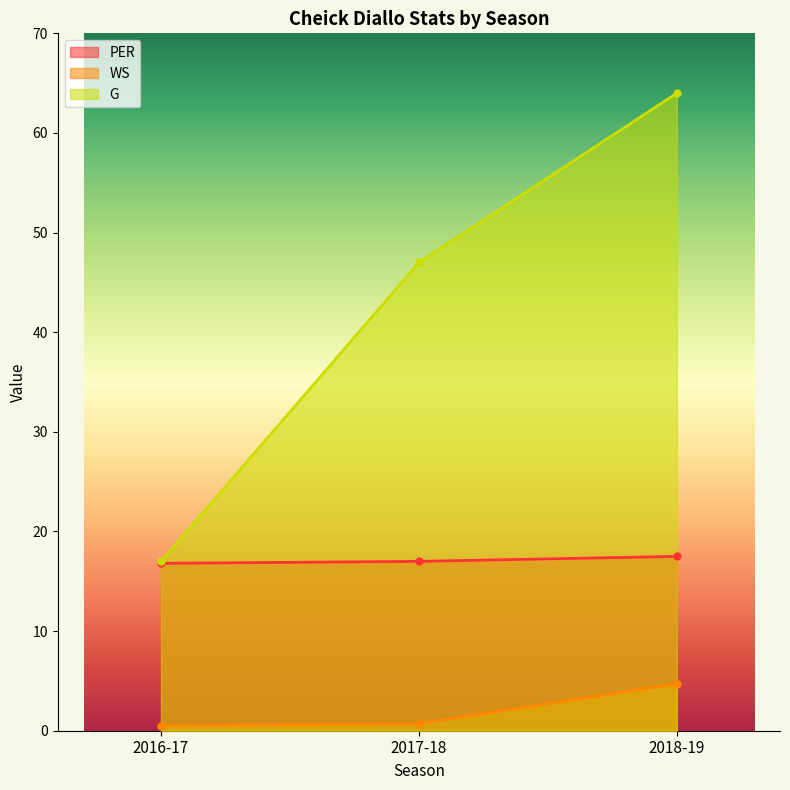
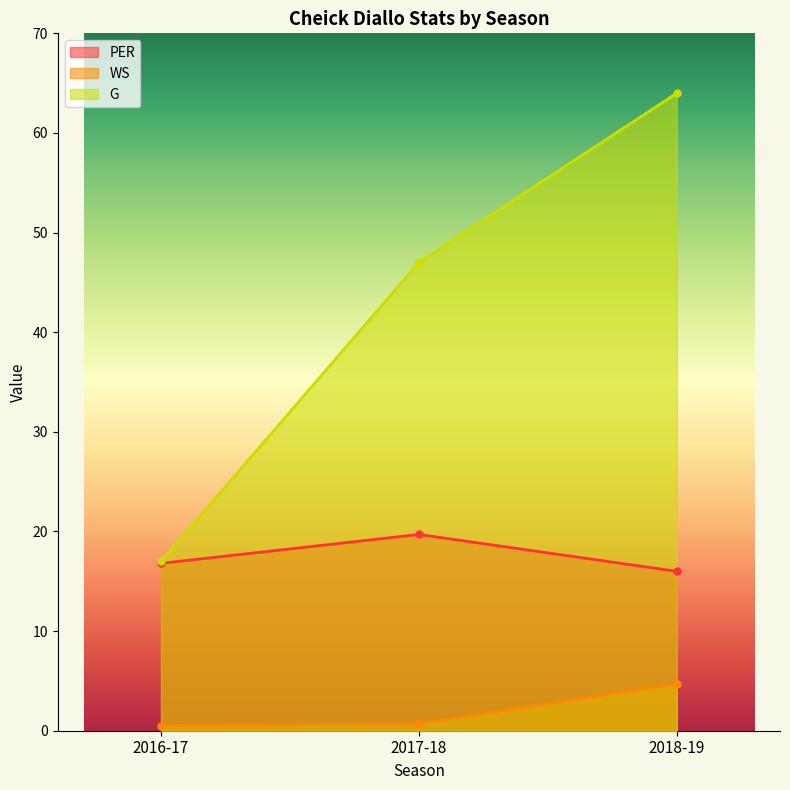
  {
    "PER": {
-     "2017-18": 17,
-     "2018-19": 18
+     "2017-18": 20,
+     "2018-19": 16
    },
    "WS": {
      "2016-17": 1,
      "2017-18": 1,
      "2018-19": 5
    },
    "G": {
      "2017-18": 47,
      "2018-19": 64
    }
  }
